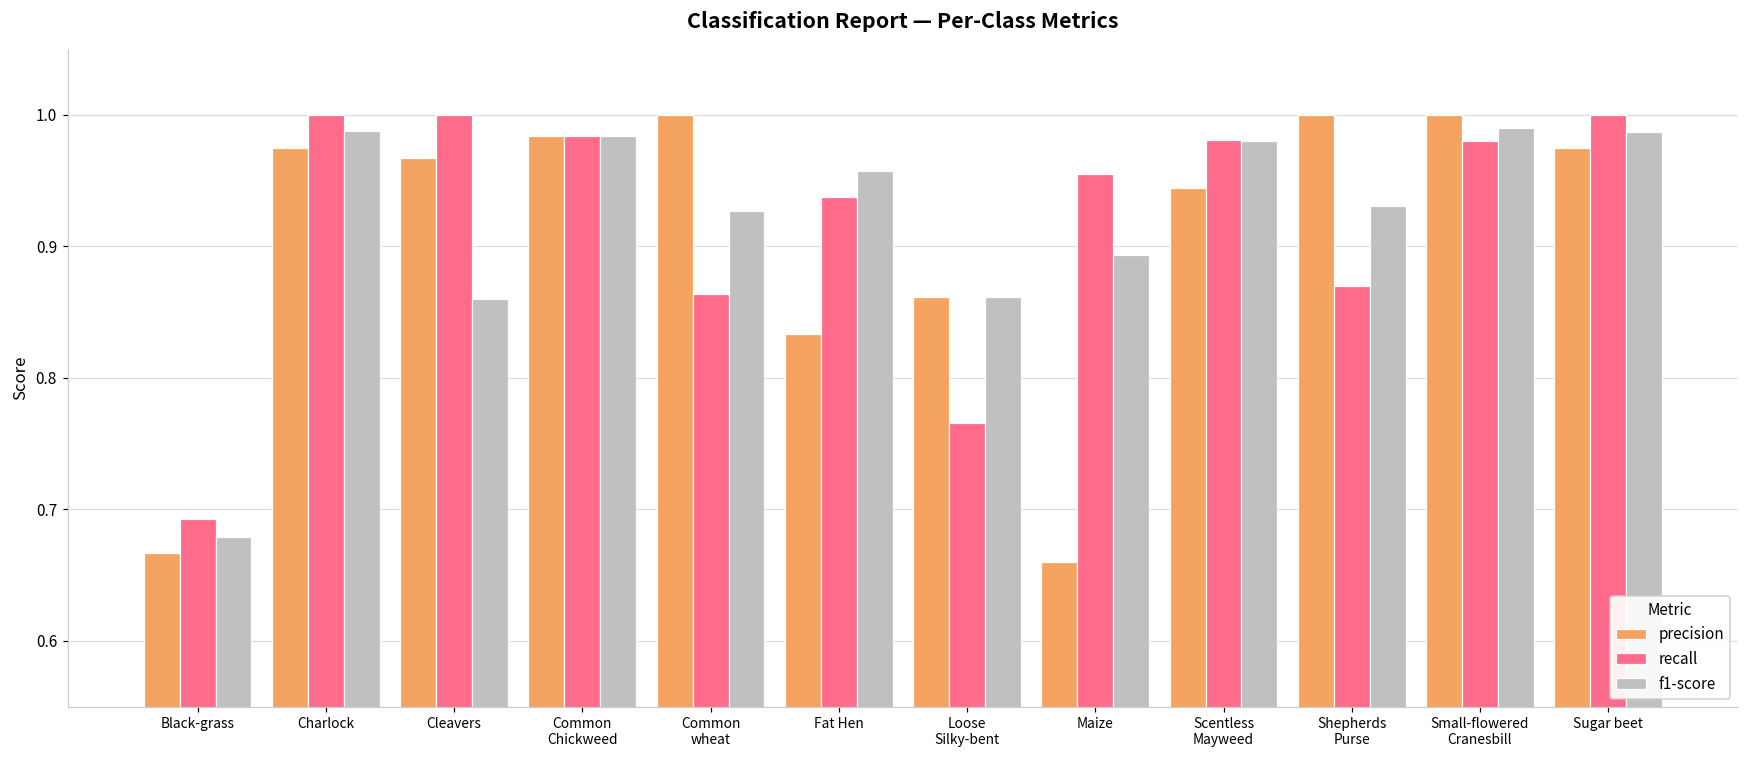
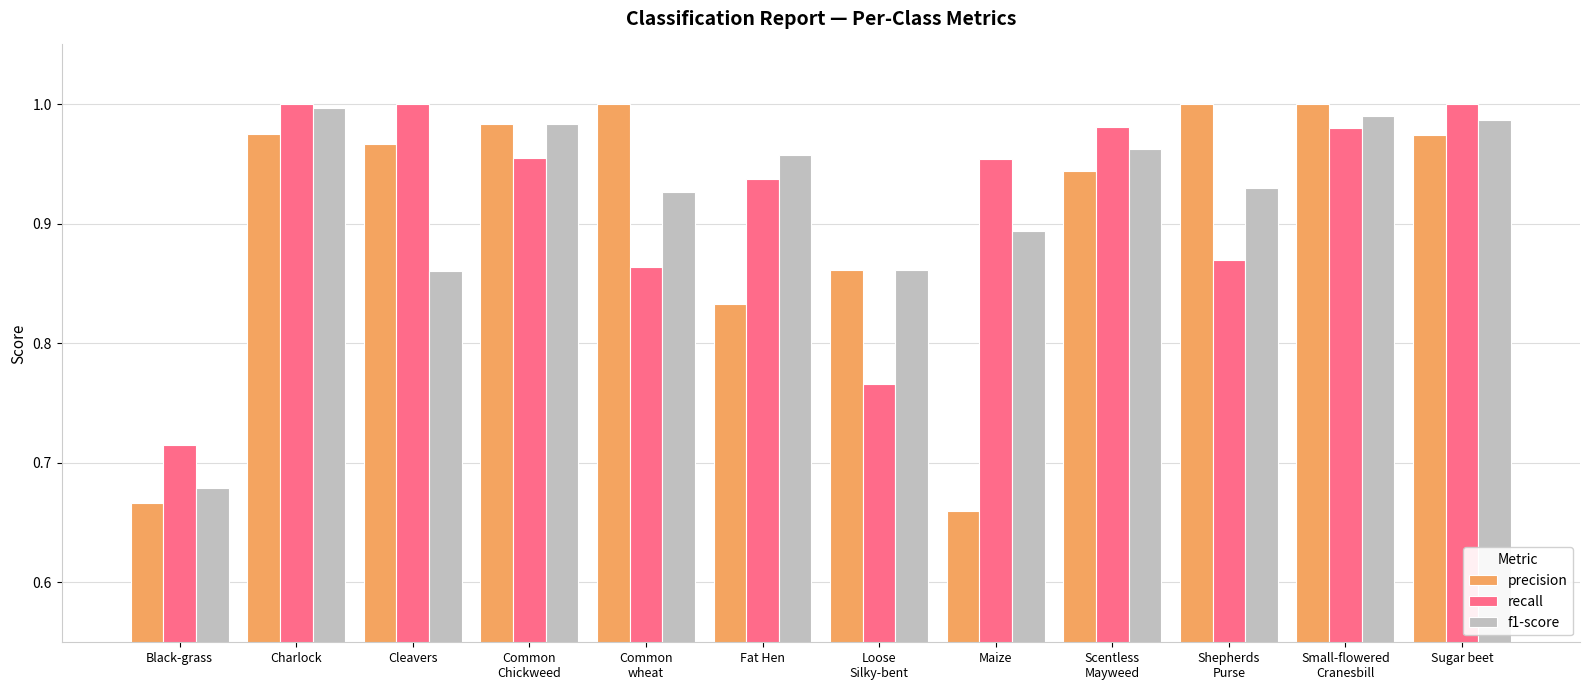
  {
    "precision": {
      "Black-grass": 0.667,
      "Charlock": 0.975,
      "Cleavers": 0.967,
      "Common Chickweed": 0.984,
      "Common wheat": 1.000,
      "Fat Hen": 0.833,
      "Loose Silky-bent": 0.862,
      "Maize": 0.660,
      "Scentless Mayweed": 0.944,
      "Shepherds Purse": 1.000,
      "Small-flowered Cranesbill": 1.000,
      "Sugar beet": 0.974
    },
    "recall": {
-     "Black-grass": 0.692,
+     "Black-grass": 0.715,
      "Charlock": 1.000,
      "Cleavers": 1.000,
-     "Common Chickweed": 0.984,
+     "Common Chickweed": 0.955,
      "Common wheat": 0.864,
      "Fat Hen": 0.938,
      "Loose Silky-bent": 0.766,
      "Maize": 0.955,
      "Scentless Mayweed": 0.981,
      "Shepherds Purse": 0.870,
      "Small-flowered Cranesbill": 0.980,
      "Sugar beet": 1.000
    },
    "f1-score": {
      "Black-grass": 0.679,
-     "Charlock": 0.987,
+     "Charlock": 0.997,
      "Cleavers": 0.860,
      "Common Chickweed": 0.984,
      "Common wheat": 0.927,
      "Fat Hen": 0.957,
      "Loose Silky-bent": 0.862,
      "Maize": 0.894,
-     "Scentless Mayweed": 0.980,
+     "Scentless Mayweed": 0.962,
      "Shepherds Purse": 0.930,
      "Small-flowered Cranesbill": 0.990,
      "Sugar beet": 0.987
    }
  }
